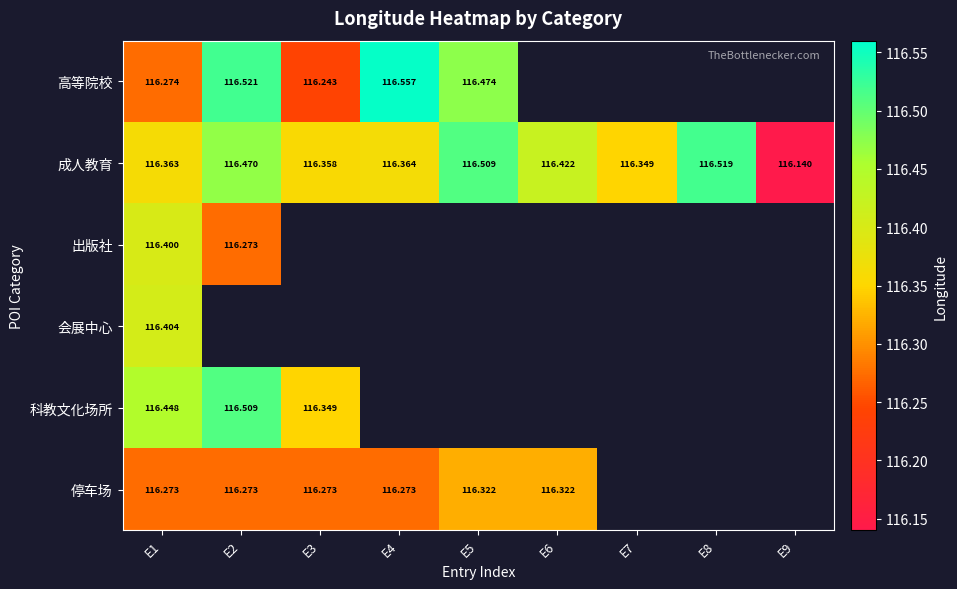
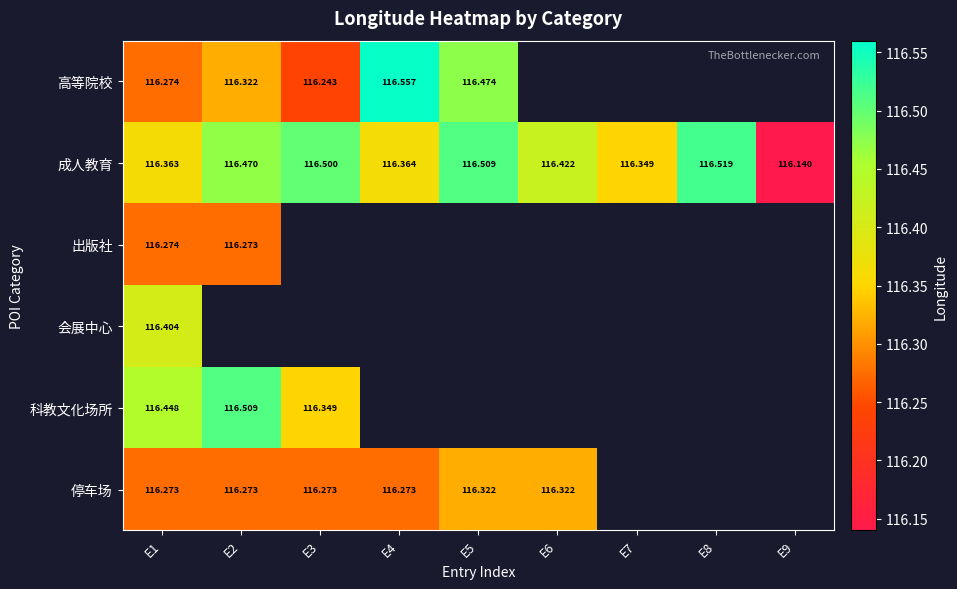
  {
    "高等院校": {
      "E1": 116.274,
-     "E2": 116.521,
+     "E2": 116.322,
      "E3": 116.243,
      "E4": 116.557,
      "E5": 116.474
    },
    "成人教育": {
      "E1": 116.363,
      "E2": 116.470,
-     "E3": 116.358,
+     "E3": 116.500,
      "E4": 116.364,
      "E5": 116.509,
      "E6": 116.422,
      "E7": 116.349,
      "E8": 116.519,
      "E9": 116.140
    },
    "出版社": {
-     "E1": 116.400,
+     "E1": 116.274,
      "E2": 116.273
    },
    "会展中心": {
      "E1": 116.404
    },
    "科教文化场所": {
      "E1": 116.448,
      "E2": 116.509,
      "E3": 116.349
    },
    "停车场": {
      "E1": 116.273,
      "E2": 116.273,
      "E3": 116.273,
      "E4": 116.273,
      "E5": 116.322,
      "E6": 116.322
    }
  }
